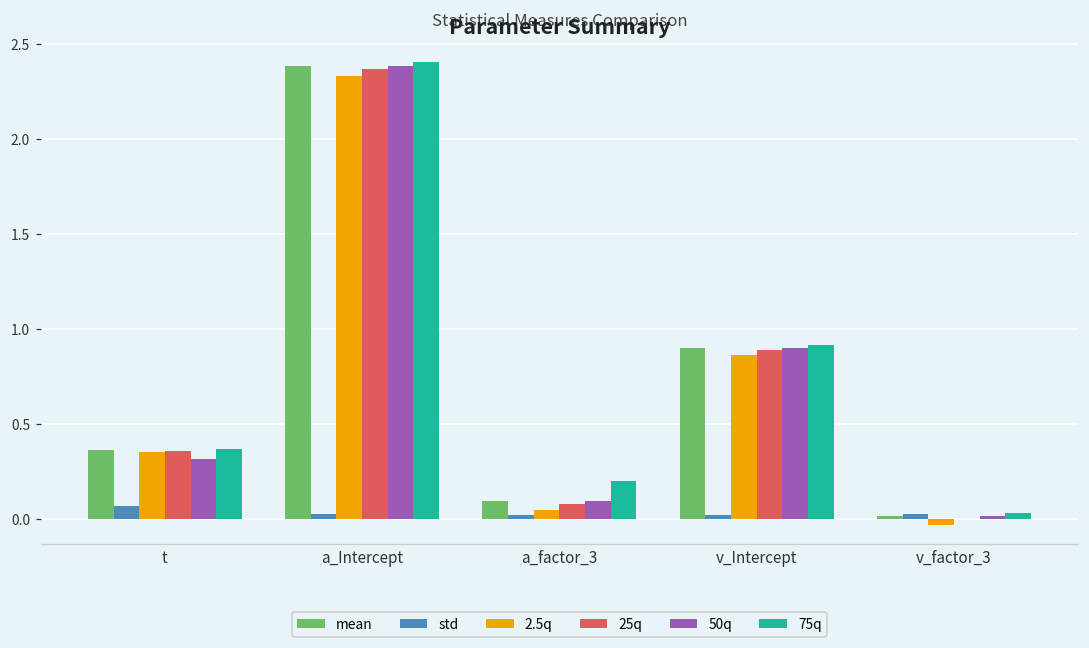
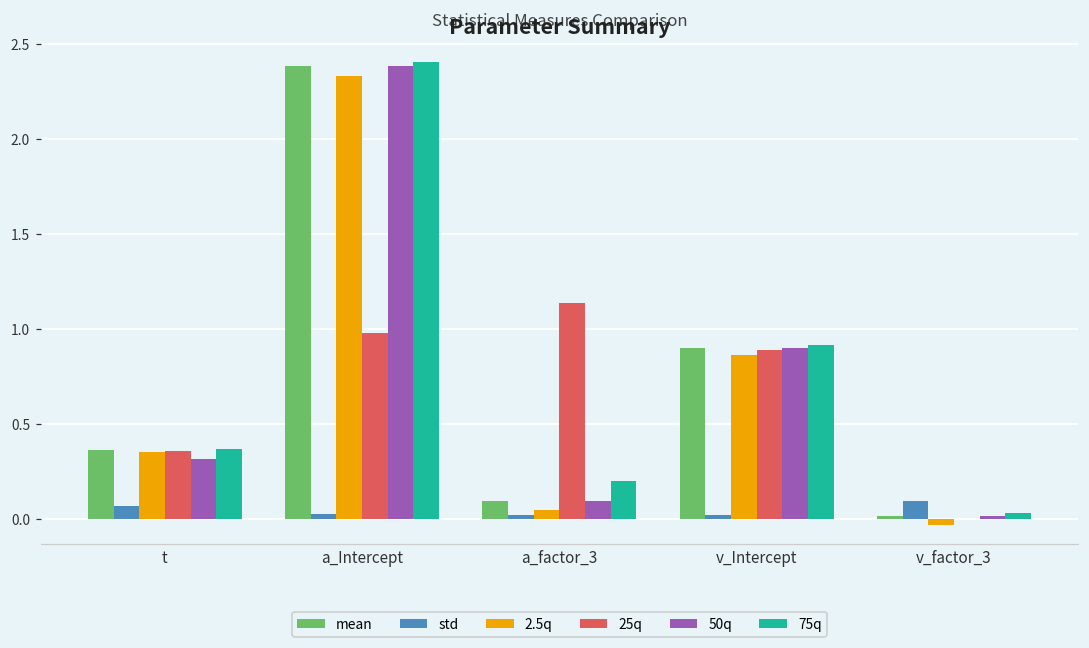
  {
    "mean": {
      "t": 0.36,
      "a_Intercept": 2.38,
      "a_factor_3": 0.09,
      "v_Intercept": 0.90
    },
    "std": {
      "t": 0.07,
      "a_Intercept": 0.03,
      "a_factor_3": 0.02,
      "v_Intercept": 0.02,
-     "v_factor_3": 0.02
+     "v_factor_3": 0.09
    },
    "2.5q": {
      "t": 0.35,
      "a_Intercept": 2.33,
      "a_factor_3": 0.05,
      "v_Intercept": 0.86,
      "v_factor_3": -0.03
    },
    "25q": {
      "t": 0.36,
-     "a_Intercept": 2.36,
-     "a_factor_3": 0.08,
+     "a_Intercept": 0.98,
+     "a_factor_3": 1.14,
      "v_Intercept": 0.89
    },
    "50q": {
      "t": 0.31,
      "a_Intercept": 2.38,
      "a_factor_3": 0.09,
      "v_Intercept": 0.90
    },
    "75q": {
      "t": 0.37,
      "a_Intercept": 2.40,
      "a_factor_3": 0.20,
      "v_Intercept": 0.91,
      "v_factor_3": 0.03
    }
  }
